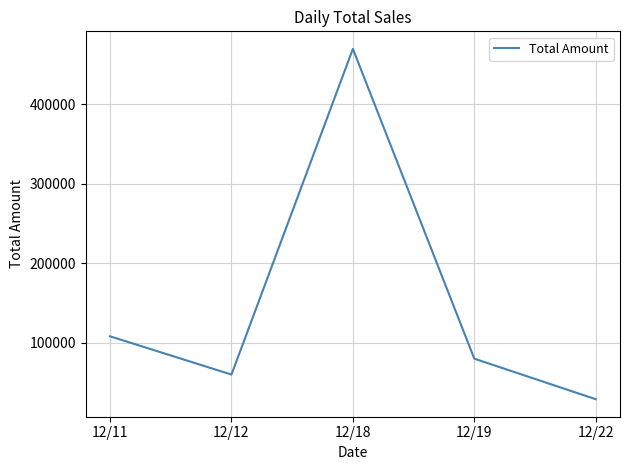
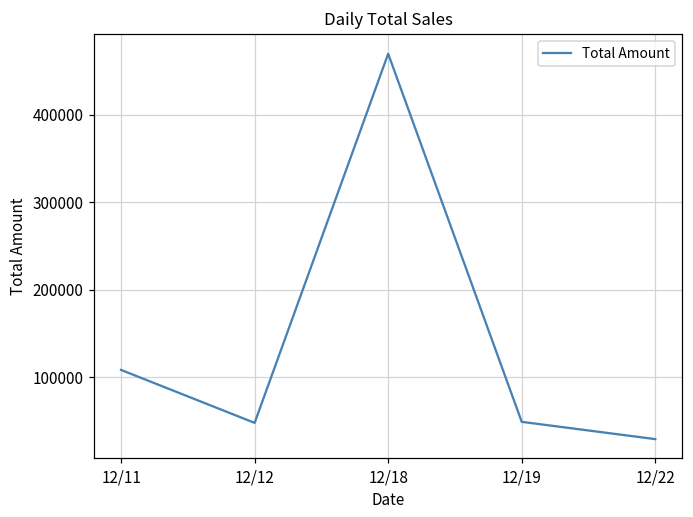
  {
    "12/11": 110000,
-   "12/12": 60000,
+   "12/12": 50000,
    "12/18": 470000,
-   "12/19": 80000,
+   "12/19": 50000,
    "12/22": 30000
  }
